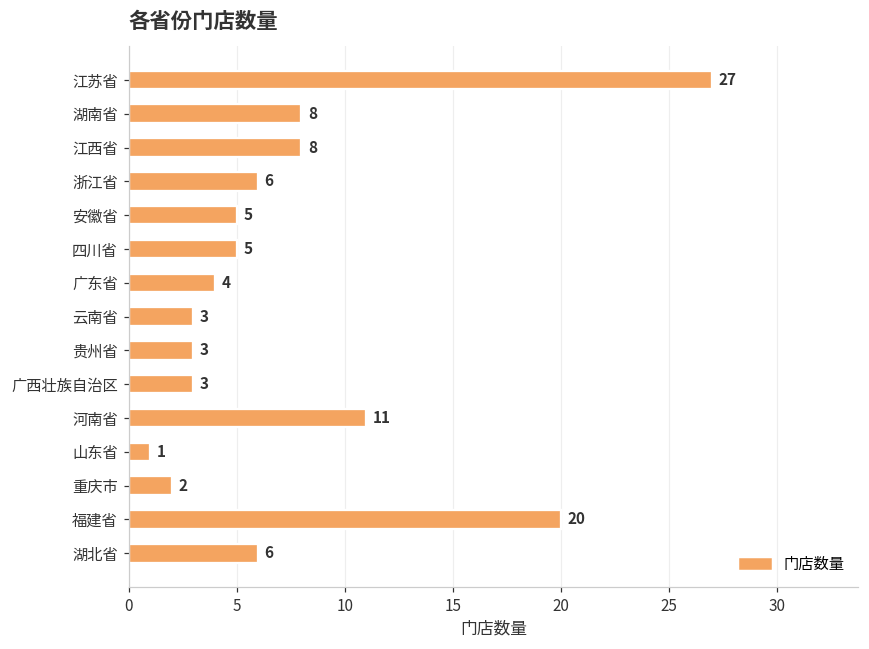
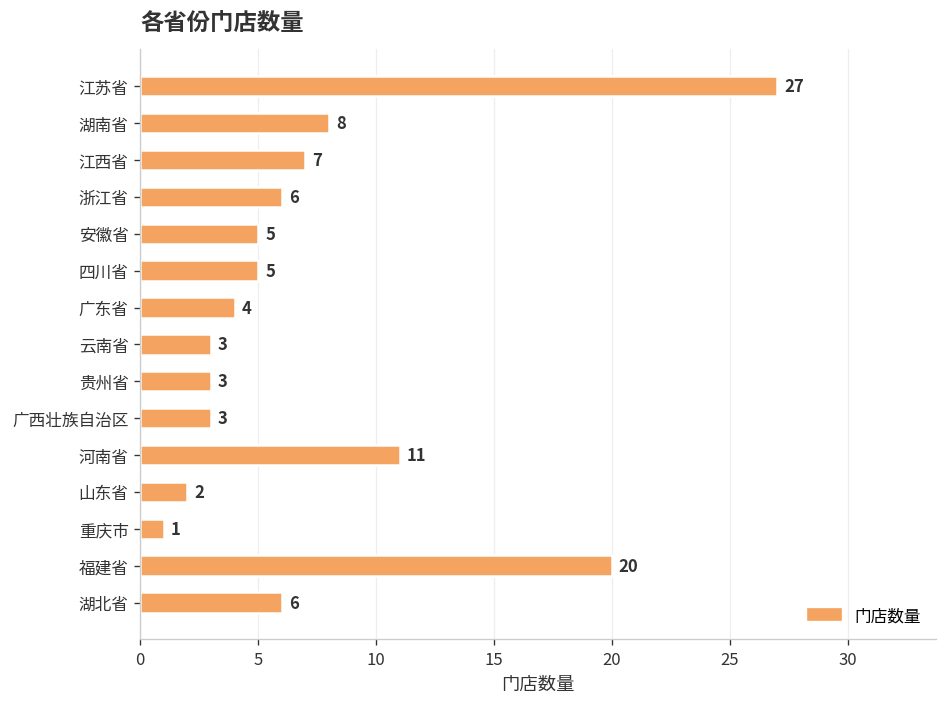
  {
    "江苏省": 27,
    "湖南省": 8,
-   "江西省": 8,
+   "江西省": 7,
    "浙江省": 6,
    "安徽省": 5,
    "四川省": 5,
    "广东省": 4,
    "云南省": 3,
    "贵州省": 3,
    "广西壮族自治区": 3,
    "河南省": 11,
-   "山东省": 1,
-   "重庆市": 2,
+   "山东省": 2,
+   "重庆市": 1,
    "福建省": 20,
    "湖北省": 6
  }
